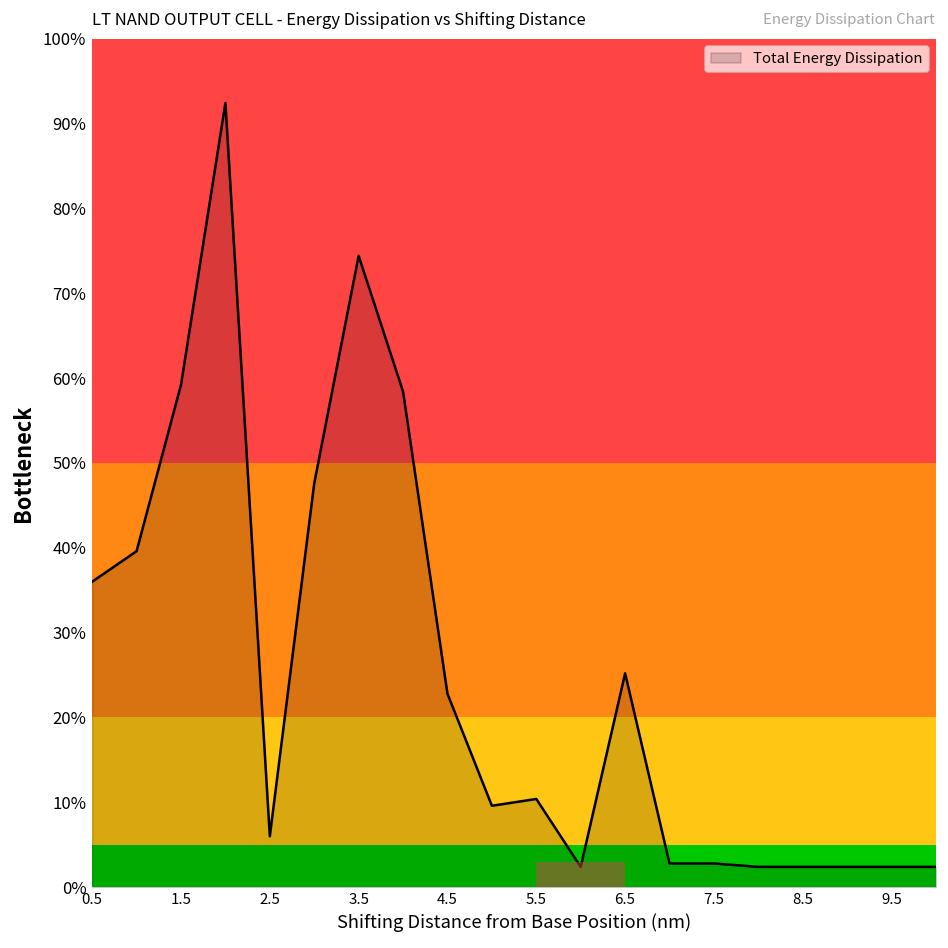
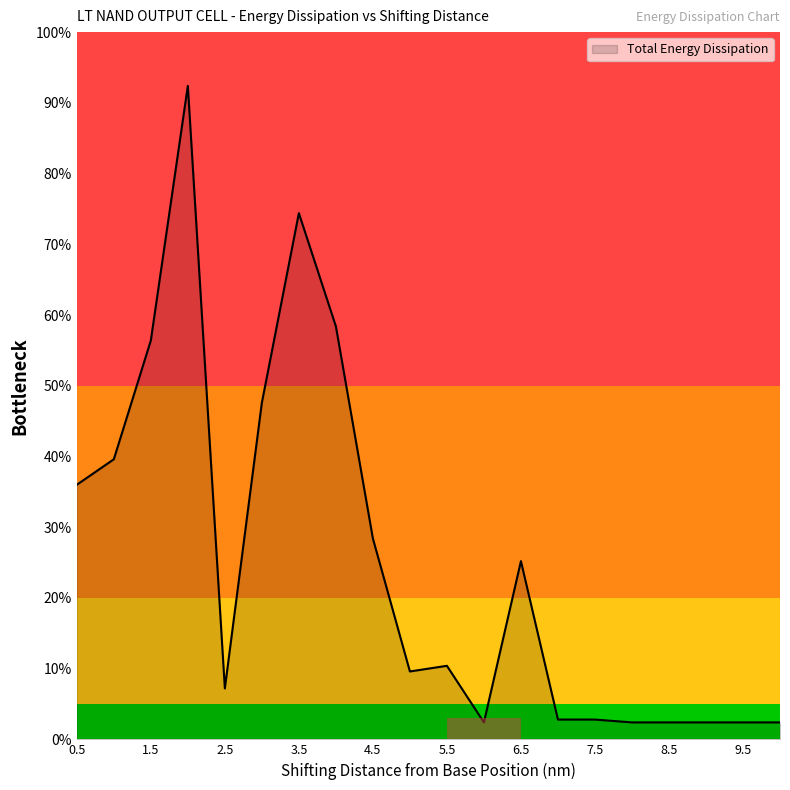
  {
    "0.5": "36%",
-   "1.5": "59%",
-   "2.5": "6%",
+   "1.5": "56%",
+   "2.5": "7%",
    "3.5": "74%",
-   "4.5": "23%",
+   "4.5": "28%",
    "5.5": "10%",
    "6.5": "25%",
    "7.5": "3%",
    "8.5": "2%",
    "9.5": "2%"
  }
